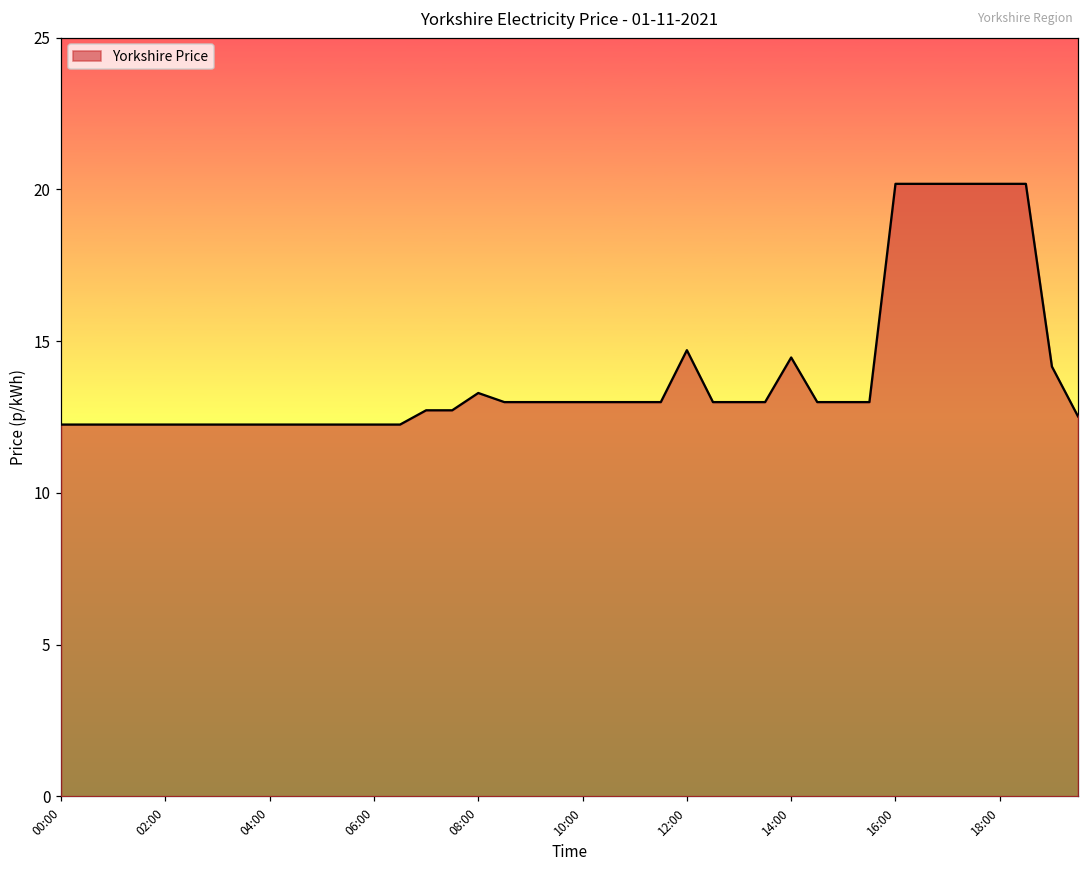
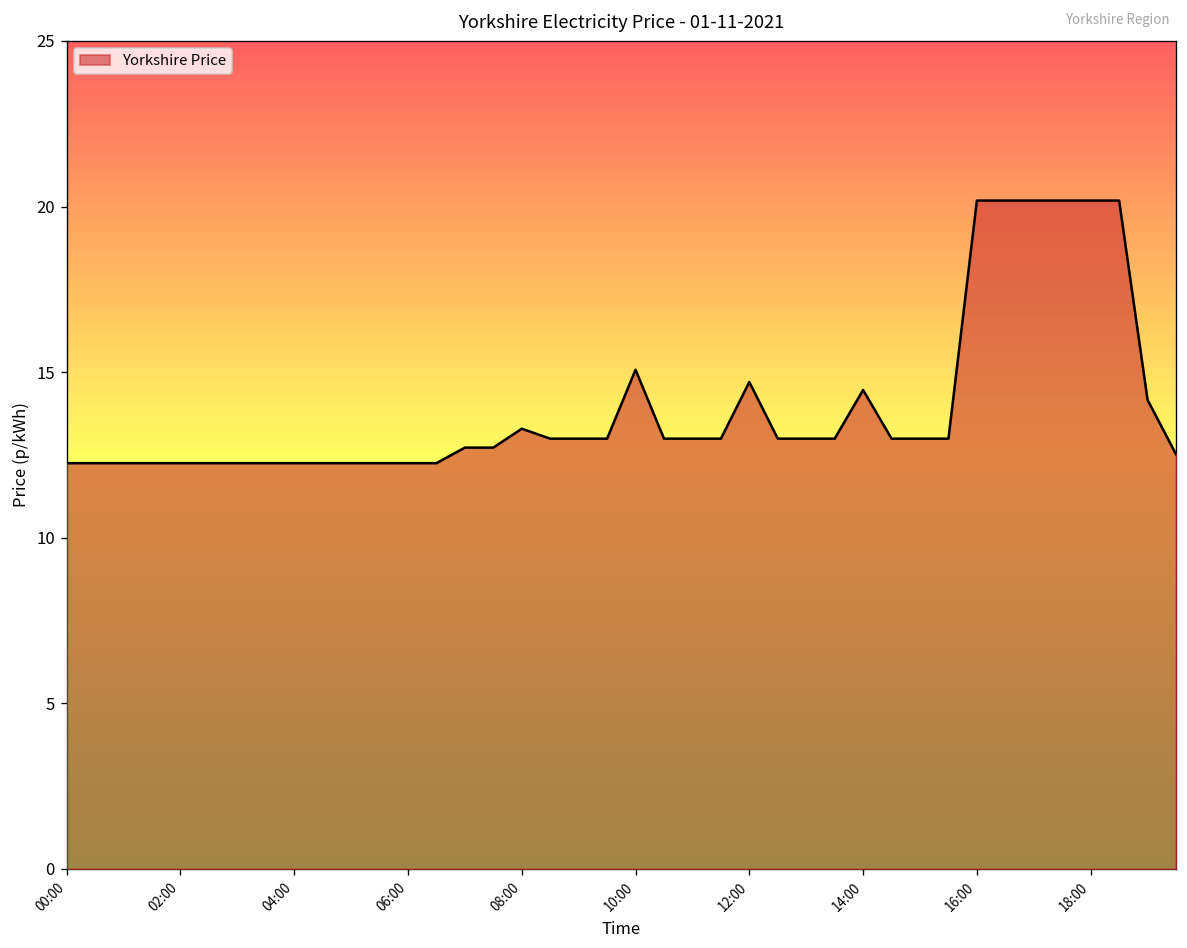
  {
    "00:00": 12.3,
    "02:00": 12.3,
    "04:00": 12.3,
    "06:00": 12.3,
    "08:00": 13.3,
-   "10:00": 13.0,
+   "10:00": 15.1,
    "12:00": 14.7,
    "14:00": 14.5,
    "16:00": 20.2,
    "18:00": 20.2
  }
